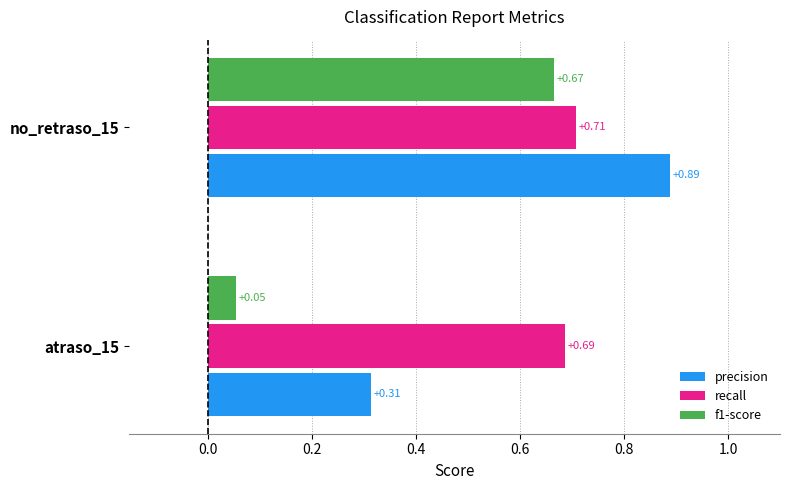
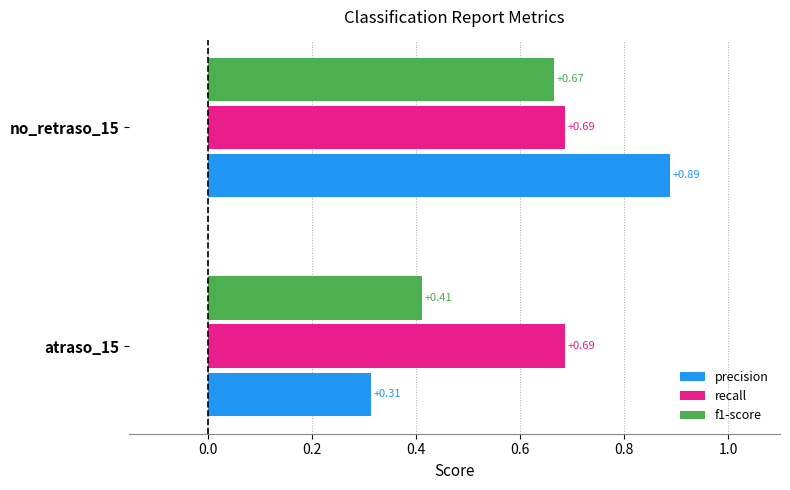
  {
    "precision": {
      "no_retraso_15": "+0.89",
      "atraso_15": "+0.31"
    },
    "recall": {
-     "no_retraso_15": "+0.71",
+     "no_retraso_15": "+0.69",
      "atraso_15": "+0.69"
    },
    "f1-score": {
      "no_retraso_15": "+0.67",
-     "atraso_15": "+0.05"
+     "atraso_15": "+0.41"
    }
  }
